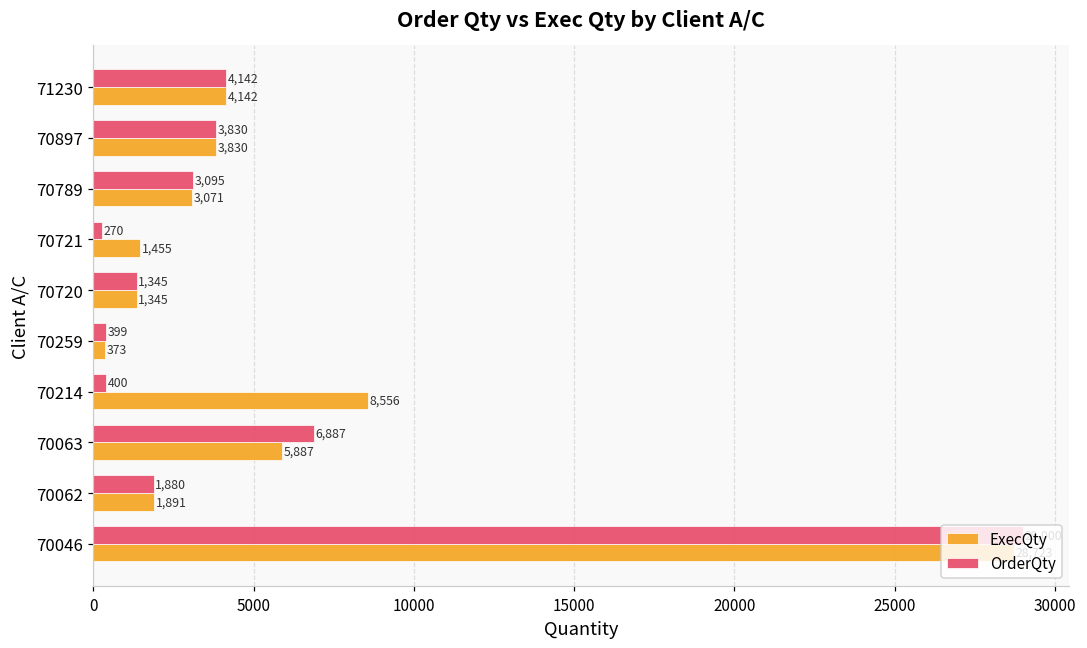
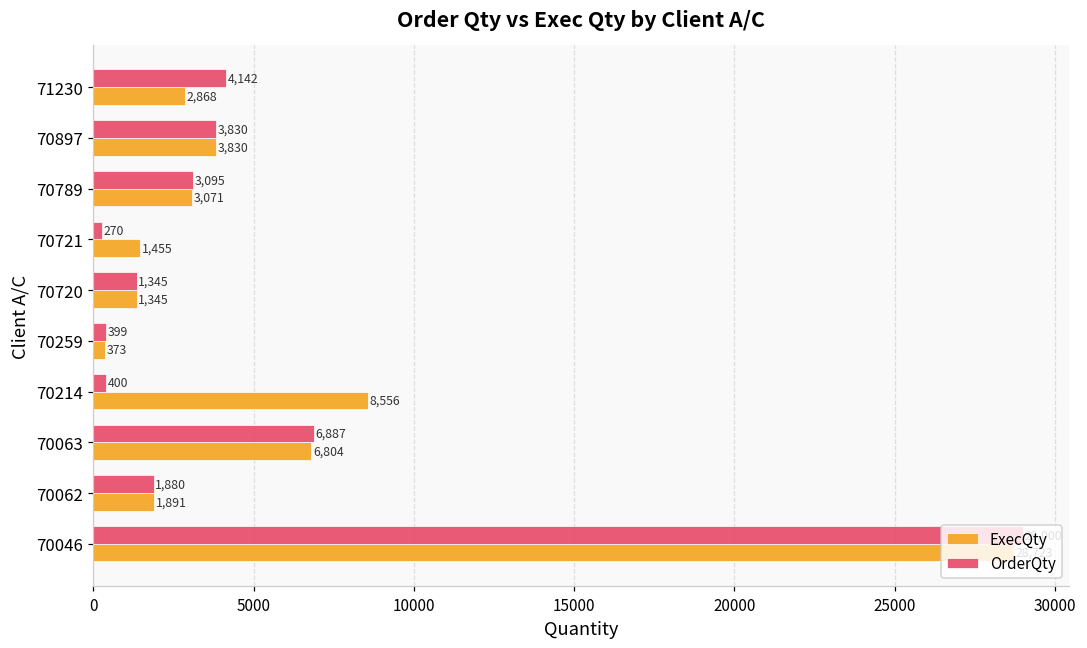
  {
    "ExecQty": {
-     "71230": "4,142",
+     "71230": "2,868",
      "70897": "3,830",
      "70789": "3,071",
      "70721": "1,455",
      "70720": "1,345",
      "70259": "373",
      "70214": "8,556",
-     "70063": "5,887",
+     "70063": "6,804",
      "70062": "1,891"
    },
    "OrderQty": {
      "71230": "4,142",
      "70897": "3,830",
      "70789": "3,095",
      "70721": "270",
      "70720": "1,345",
      "70259": "399",
      "70214": "400",
      "70063": "6,887",
      "70062": "1,880"
    }
  }
